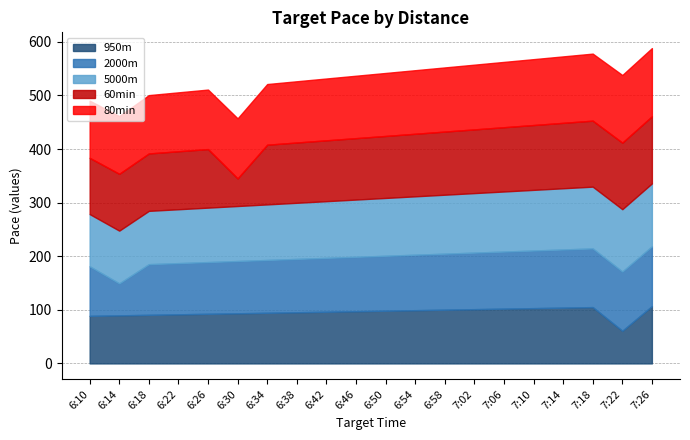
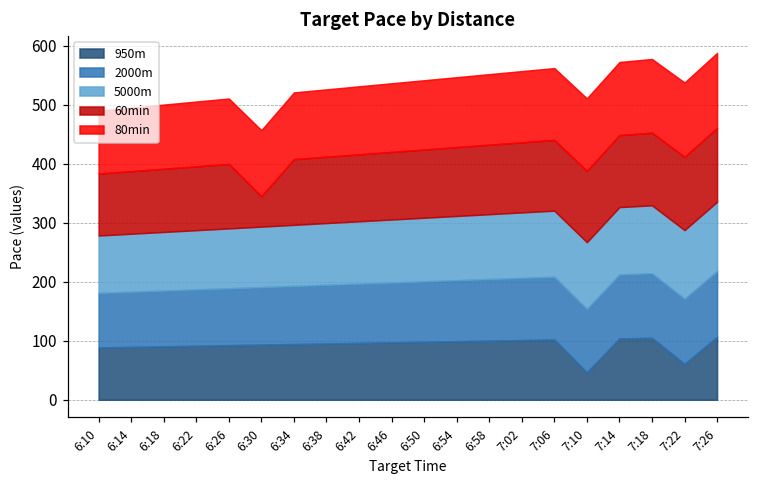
  {
    "950m": {
      "6:10": 90,
      "6:14": 90,
      "6:18": 90,
      "6:22": 90,
      "6:26": 90,
      "6:30": 90,
      "6:34": 90,
      "6:38": 100,
      "6:42": 100,
      "6:46": 100,
      "6:50": 100,
      "6:54": 100,
      "6:58": 100,
      "7:02": 100,
      "7:06": 100,
-     "7:10": 100,
+     "7:10": 50,
      "7:14": 100,
      "7:18": 110,
      "7:22": 60,
      "7:26": 110
    },
    "2000m": {
      "6:10": 90,
-     "6:14": 60,
+     "6:14": 90,
      "6:18": 90,
      "6:22": 100,
      "6:26": 100,
      "6:30": 100,
      "6:34": 100,
      "6:38": 100,
      "6:42": 100,
      "6:46": 100,
      "6:50": 100,
      "6:54": 100,
      "6:58": 100,
      "7:02": 110,
      "7:06": 110,
      "7:10": 110,
      "7:14": 110,
      "7:18": 110,
      "7:22": 110,
      "7:26": 110
    },
    "5000m": {
      "6:10": 100,
      "6:14": 100,
      "6:18": 100,
      "6:22": 100,
      "6:26": 100,
      "6:30": 100,
      "6:34": 100,
      "6:38": 100,
      "6:42": 110,
      "6:46": 110,
      "6:50": 110,
      "6:54": 110,
      "6:58": 110,
      "7:02": 110,
      "7:06": 110,
      "7:10": 110,
      "7:14": 110,
      "7:18": 120,
      "7:22": 120,
      "7:26": 120
    },
    "60min": {
      "6:10": 100,
      "6:14": 110,
      "6:18": 110,
      "6:22": 110,
      "6:26": 110,
      "6:30": 50,
      "6:34": 110,
      "6:38": 110,
      "6:42": 110,
      "6:46": 110,
      "6:50": 120,
      "6:54": 120,
      "6:58": 120,
      "7:02": 120,
      "7:06": 120,
      "7:10": 120,
      "7:14": 120,
      "7:18": 120,
      "7:22": 120,
      "7:26": 130
    },
    "80min": {
      "6:18": 110,
      "6:22": 110,
      "6:26": 110,
      "6:30": 110,
      "6:34": 110,
      "6:38": 110,
      "6:42": 120,
      "6:46": 120,
      "6:50": 120,
      "6:54": 120,
      "6:58": 120,
      "7:02": 120,
      "7:06": 120,
      "7:10": 120,
      "7:14": 120,
      "7:18": 130,
      "7:22": 130,
      "7:26": 130
    }
  }
